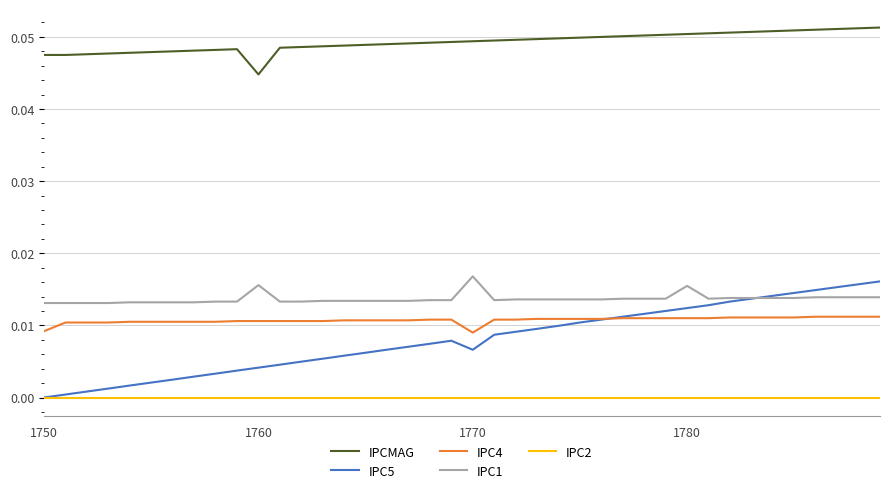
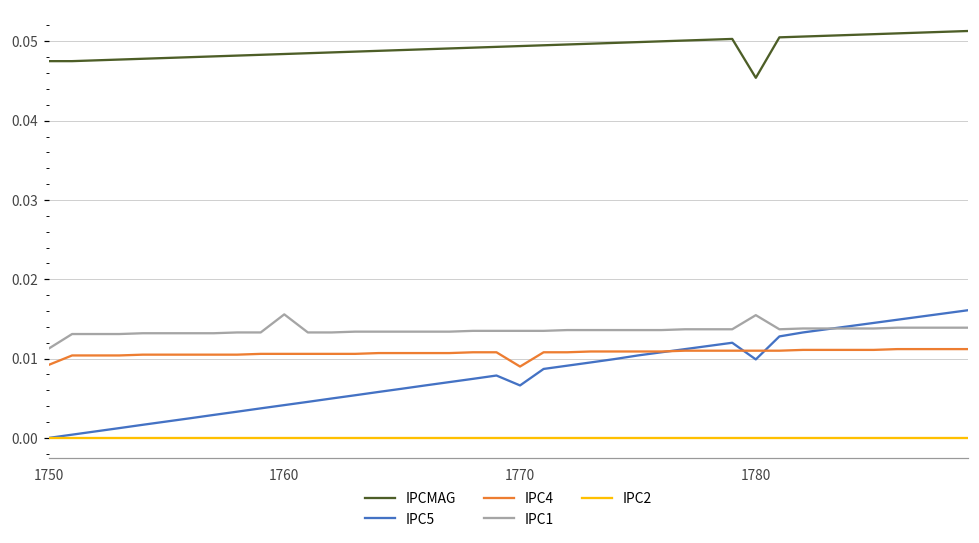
  {
    "IPCMAG": {
      "1750": 0.048,
-     "1760": 0.045,
+     "1760": 0.048,
      "1770": 0.049,
-     "1780": 0.050
+     "1780": 0.045
    },
    "IPC5": {
      "1760": 0.004,
      "1770": 0.007,
-     "1780": 0.012
+     "1780": 0.010
    },
    "IPC4": {
      "1750": 0.009,
      "1760": 0.011,
      "1770": 0.009,
      "1780": 0.011
    },
    "IPC1": {
-     "1750": 0.013,
+     "1750": 0.011,
      "1760": 0.016,
-     "1770": 0.017,
+     "1770": 0.014,
      "1780": 0.015
    },
    "IPC2": {
      "1760": 0.000,
      "1770": 0.000,
      "1780": 0.000
    }
  }
